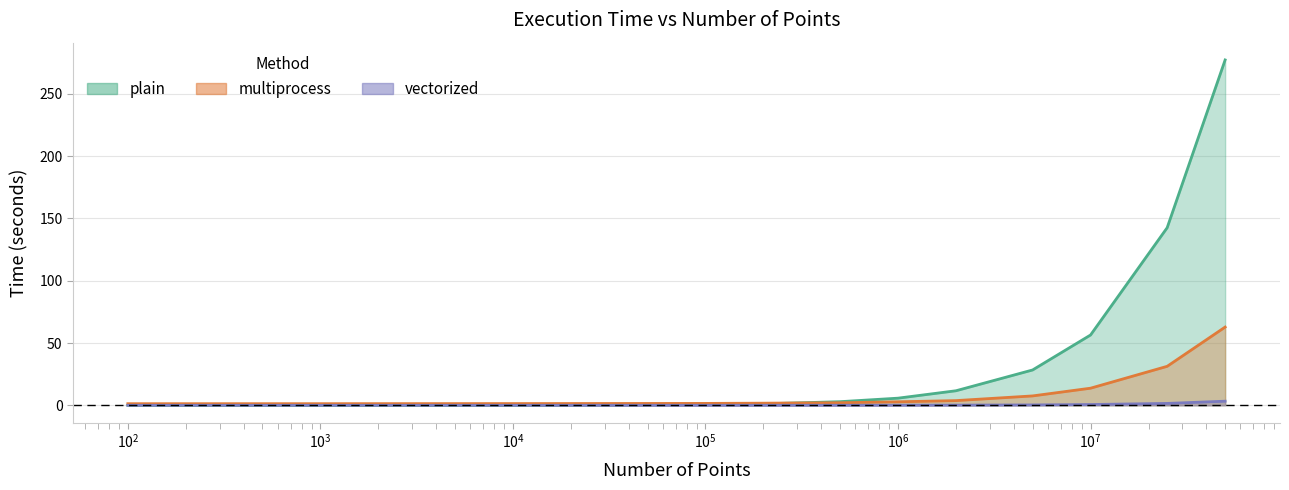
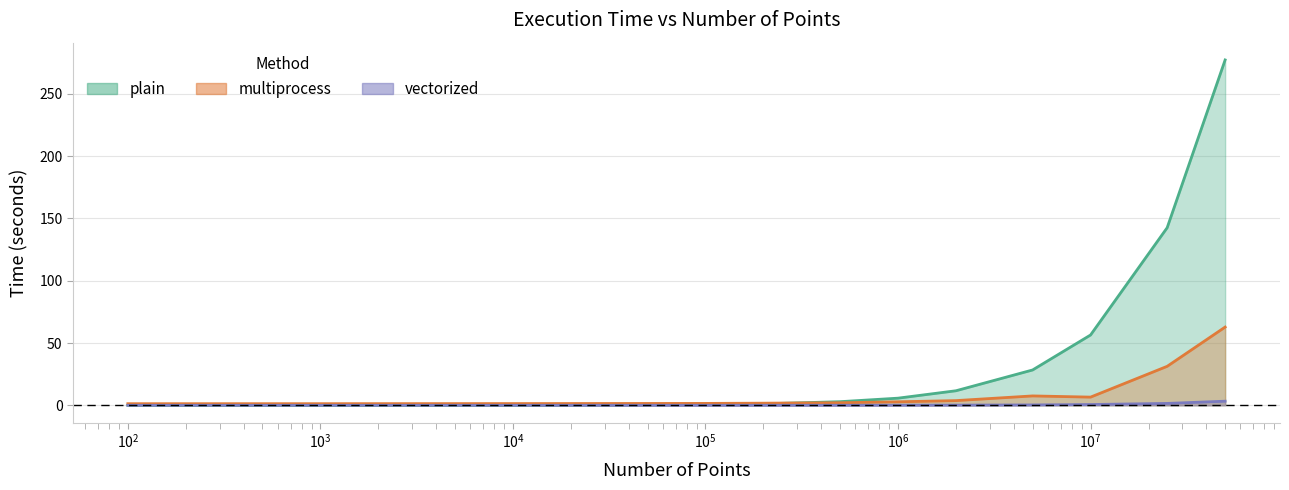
  {
    "multiprocess": {
      "10^6": 3,
-     "10^7": 14
+     "10^7": 7
    }
  }
